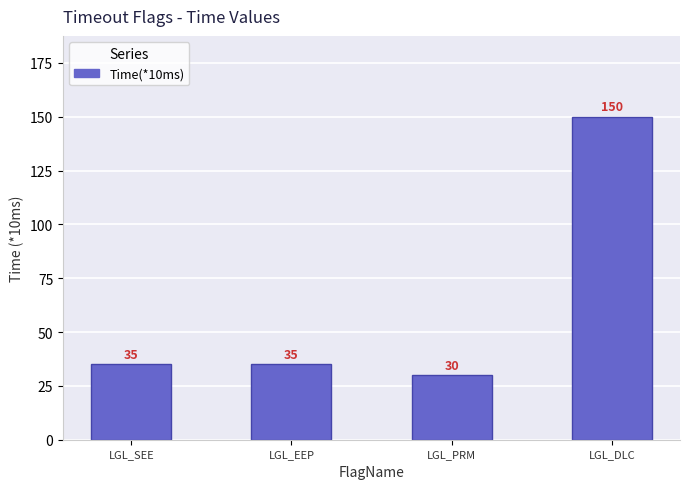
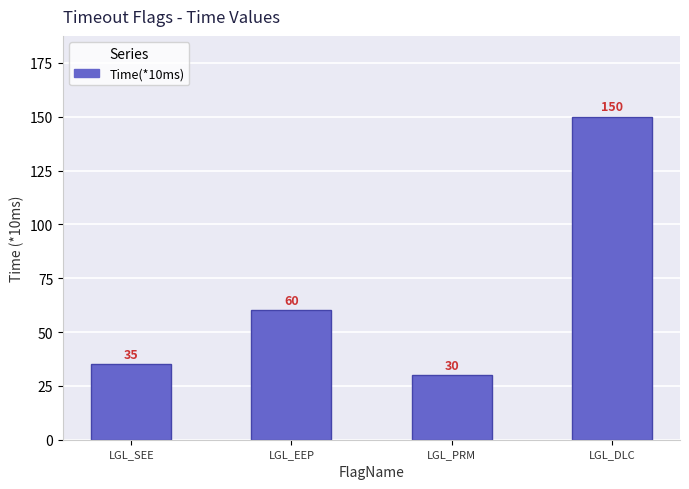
  {
    "LGL_SEE": 35,
-   "LGL_EEP": 35,
+   "LGL_EEP": 60,
    "LGL_PRM": 30,
    "LGL_DLC": 150
  }
